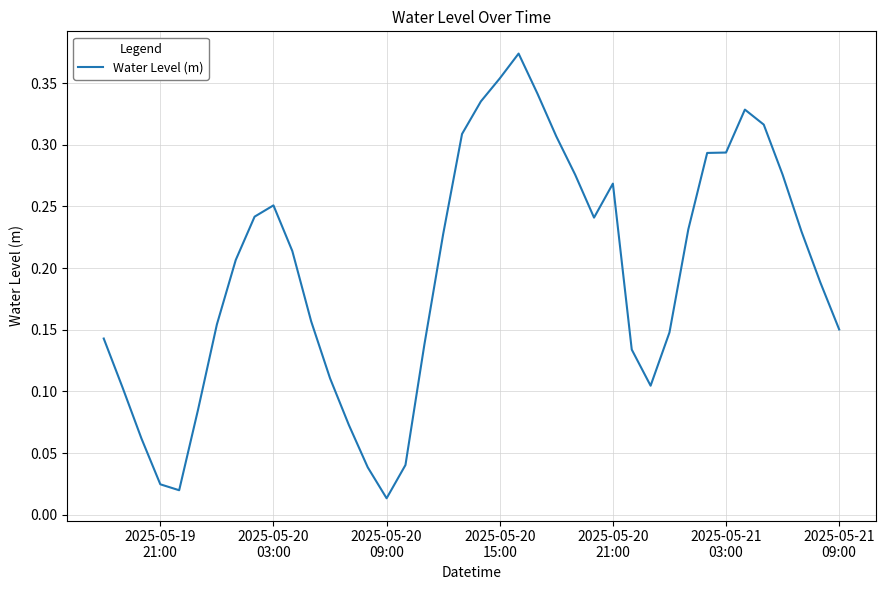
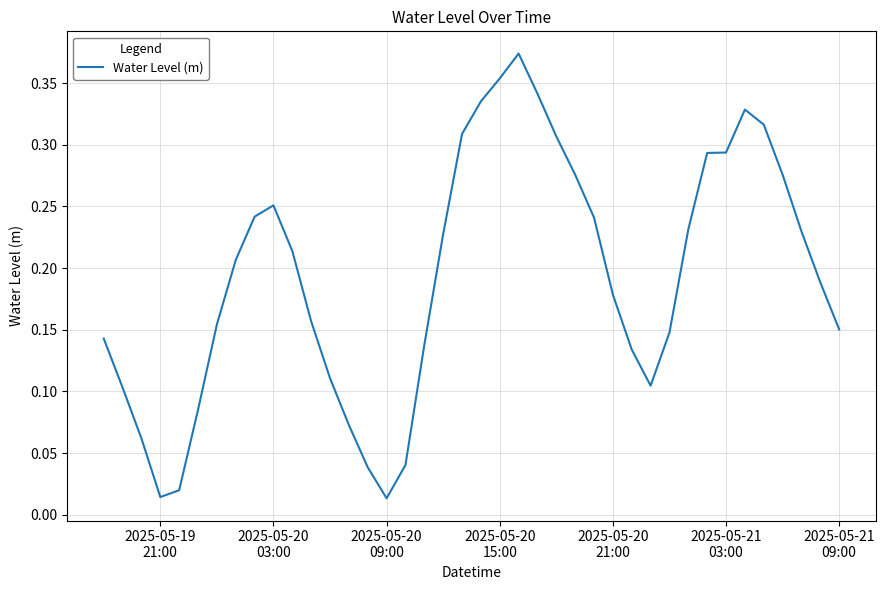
  {
-   "2025-05-19 21:00": 0.025,
+   "2025-05-19 21:00": 0.014,
    "2025-05-20 03:00": 0.251,
    "2025-05-20 09:00": 0.013,
    "2025-05-20 15:00": 0.354,
-   "2025-05-20 21:00": 0.269,
+   "2025-05-20 21:00": 0.179,
    "2025-05-21 03:00": 0.294,
    "2025-05-21 09:00": 0.150
  }
